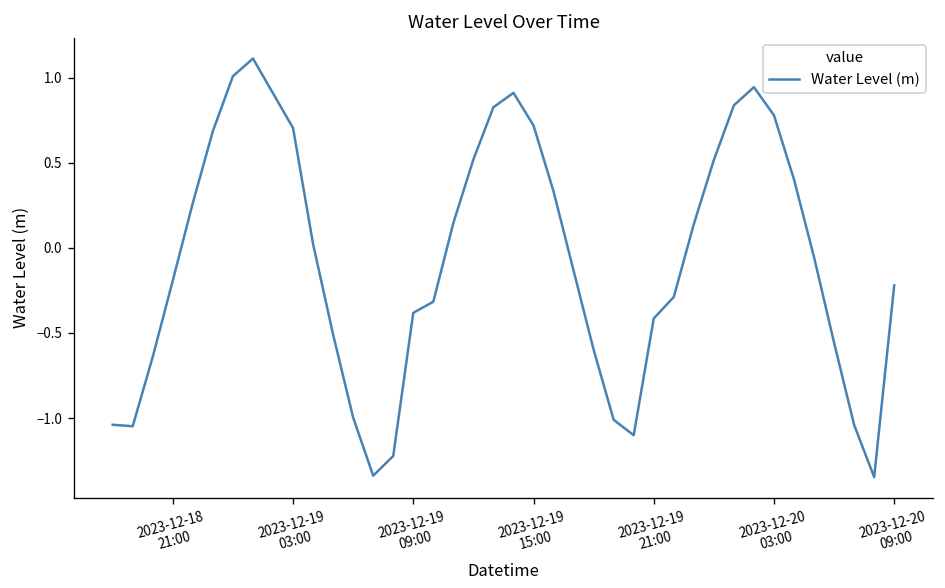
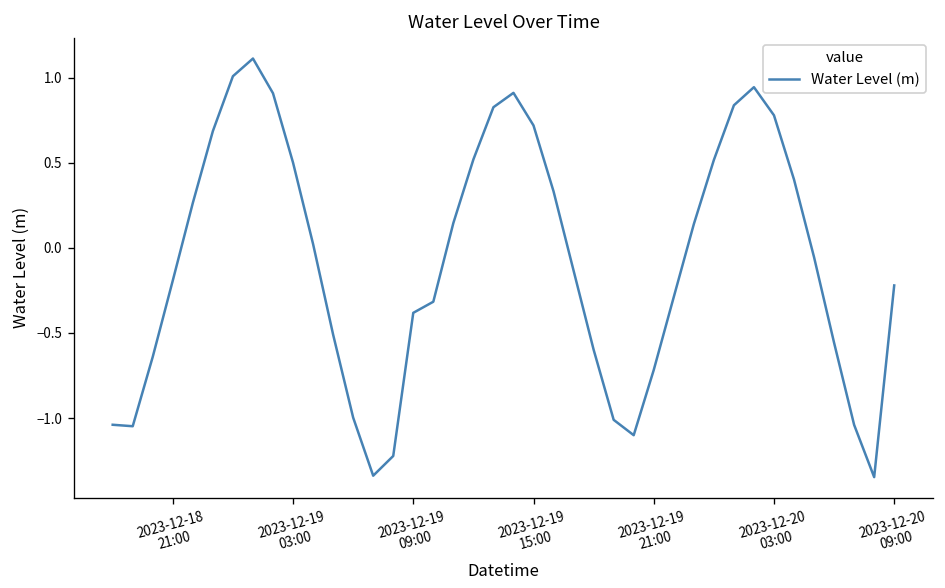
  {
    "2023-12-18 21:00": -0.19,
-   "2023-12-19 03:00": 0.70,
+   "2023-12-19 03:00": 0.50,
    "2023-12-19 09:00": -0.38,
    "2023-12-19 15:00": 0.72,
-   "2023-12-19 21:00": -0.41,
+   "2023-12-19 21:00": -0.72,
    "2023-12-20 03:00": 0.78,
    "2023-12-20 09:00": -0.22
  }
